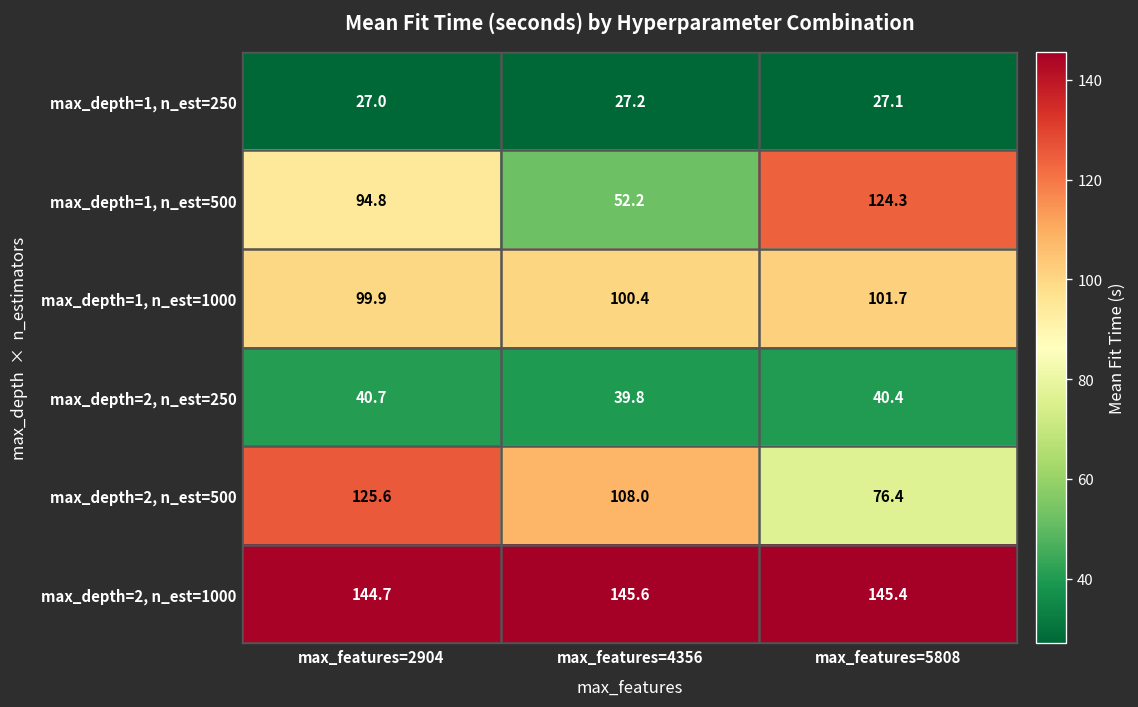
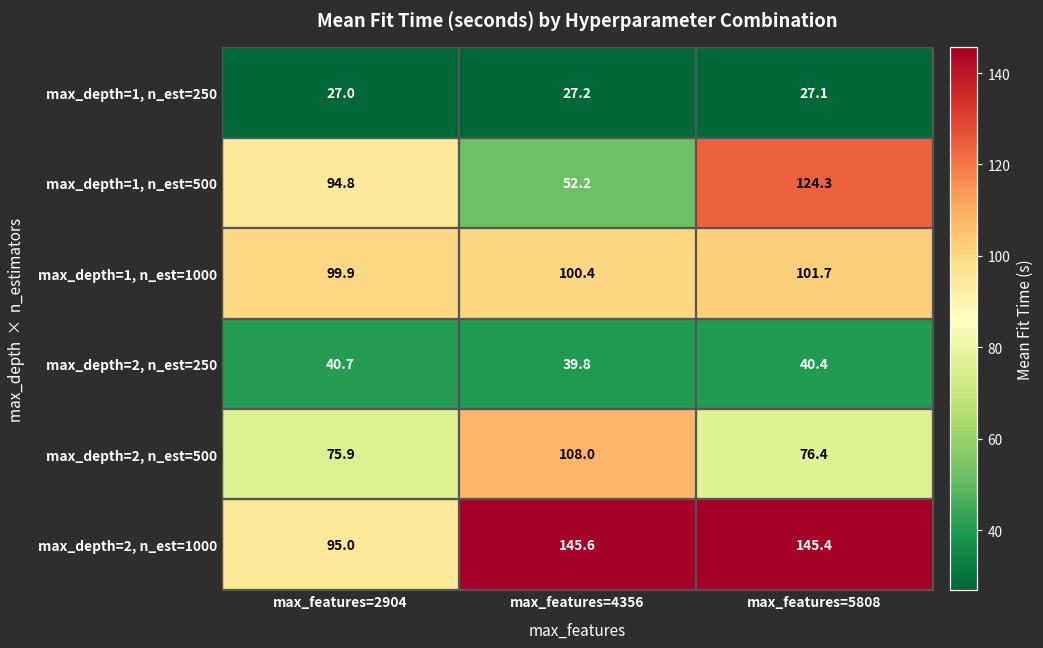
  {
    "max_depth=1, n_est=250": {
      "max_features=2904": 27.0,
      "max_features=4356": 27.2,
      "max_features=5808": 27.1
    },
    "max_depth=1, n_est=500": {
      "max_features=2904": 94.8,
      "max_features=4356": 52.2,
      "max_features=5808": 124.3
    },
    "max_depth=1, n_est=1000": {
      "max_features=2904": 99.9,
      "max_features=4356": 100.4,
      "max_features=5808": 101.7
    },
    "max_depth=2, n_est=250": {
      "max_features=2904": 40.7,
      "max_features=4356": 39.8,
      "max_features=5808": 40.4
    },
    "max_depth=2, n_est=500": {
-     "max_features=2904": 125.6,
+     "max_features=2904": 75.9,
      "max_features=4356": 108.0,
      "max_features=5808": 76.4
    },
    "max_depth=2, n_est=1000": {
-     "max_features=2904": 144.7,
+     "max_features=2904": 95.0,
      "max_features=4356": 145.6,
      "max_features=5808": 145.4
    }
  }
